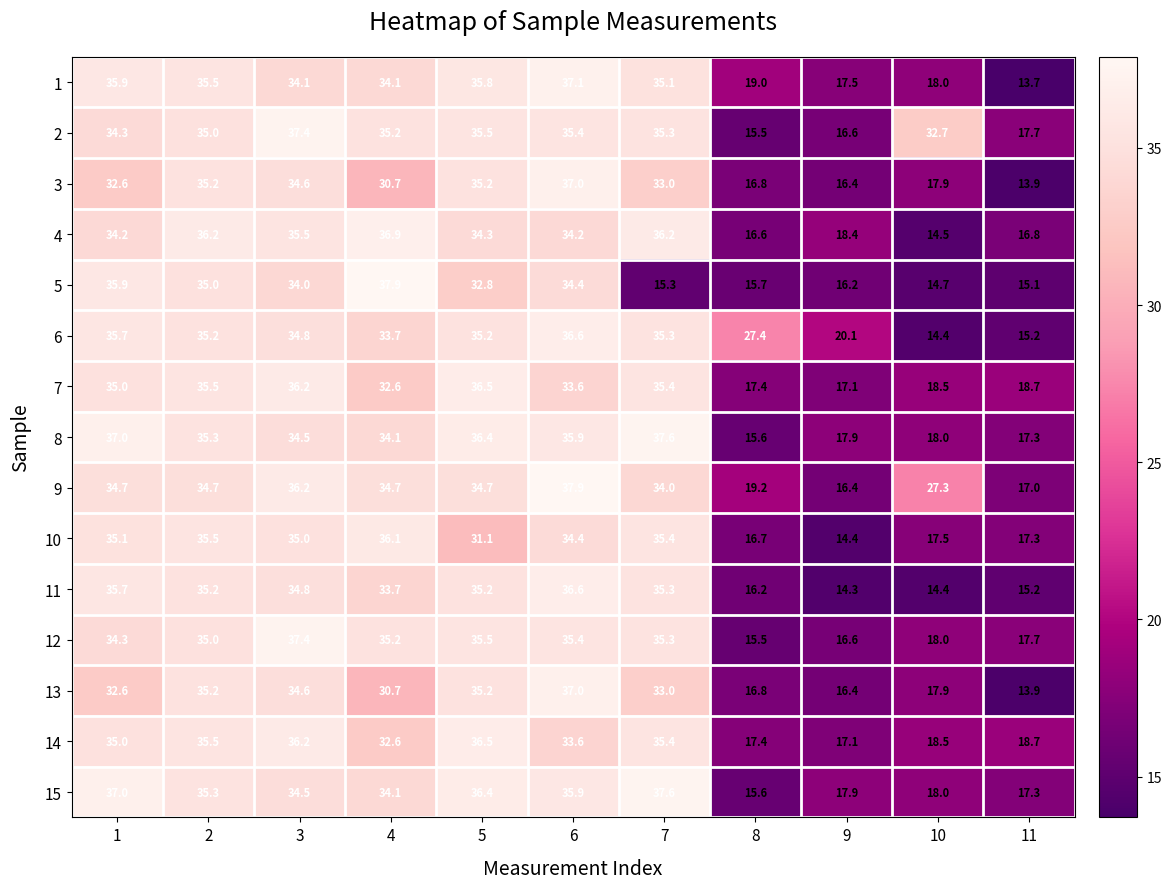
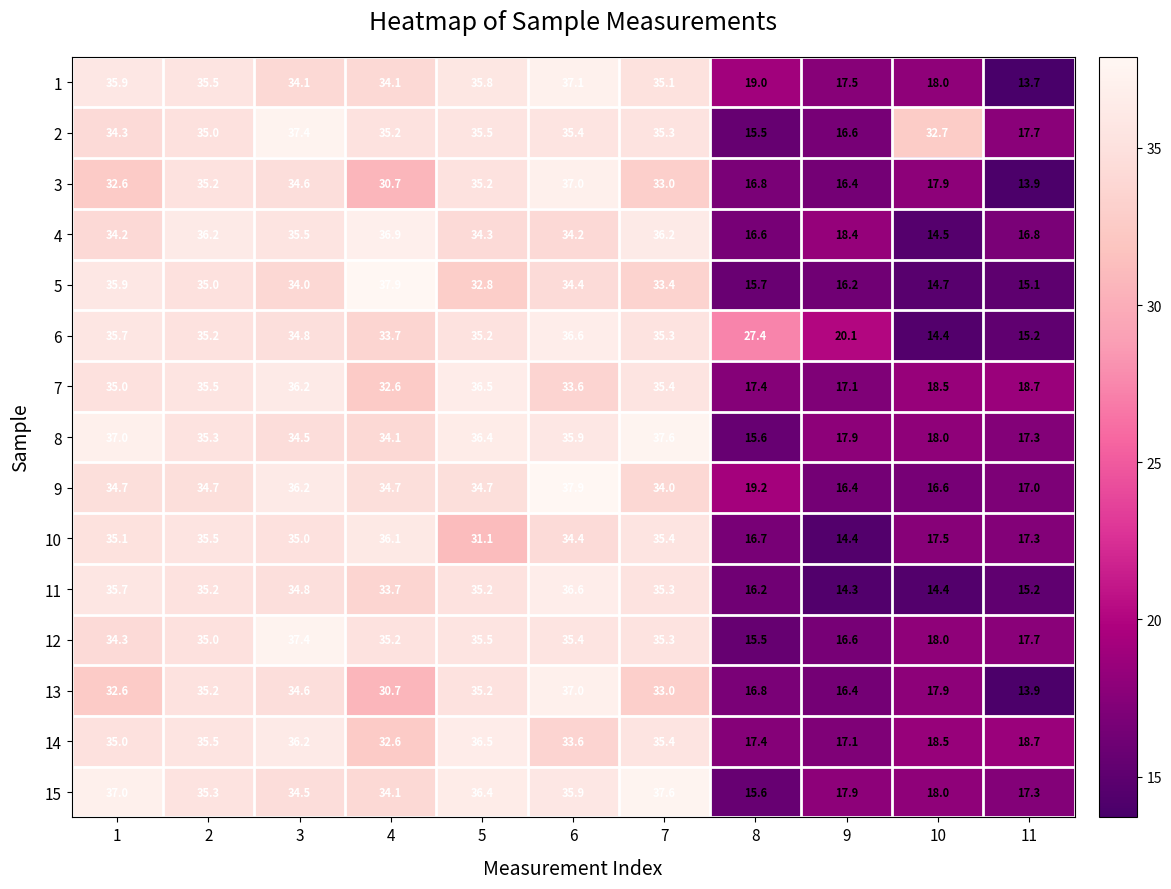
  {
    "1": {
      "8": 19.0,
      "9": 17.5,
      "10": 18.0,
      "11": 13.7
    },
    "2": {
      "8": 15.5,
      "9": 16.6,
      "10": 32.7,
      "11": 17.7
    },
    "3": {
      "1": 32.6,
      "4": 30.7,
      "7": 33.0,
      "8": 16.8,
      "9": 16.4,
      "10": 17.9,
      "11": 13.9
    },
    "4": {
      "8": 16.6,
      "9": 18.4,
      "10": 14.5,
      "11": 16.8
    },
    "5": {
      "5": 32.8,
-     "7": 15.3,
+     "7": 33.4,
      "8": 15.7,
      "9": 16.2,
      "10": 14.7,
      "11": 15.1
    },
    "6": {
      "8": 27.4,
      "9": 20.1,
      "10": 14.4,
      "11": 15.2
    },
    "7": {
      "4": 32.6,
      "8": 17.4,
      "9": 17.1,
      "10": 18.5,
      "11": 18.7
    },
    "8": {
      "8": 15.6,
      "9": 17.9,
      "10": 18.0,
      "11": 17.3
    },
    "9": {
      "8": 19.2,
      "9": 16.4,
-     "10": 27.3,
+     "10": 16.6,
      "11": 17.0
    },
    "10": {
      "5": 31.1,
      "8": 16.7,
      "9": 14.4,
      "10": 17.5,
      "11": 17.3
    },
    "11": {
      "8": 16.2,
      "9": 14.3,
      "10": 14.4,
      "11": 15.2
    },
    "12": {
      "8": 15.5,
      "9": 16.6,
      "10": 18.0,
      "11": 17.7
    },
    "13": {
      "1": 32.6,
      "4": 30.7,
      "7": 33.0,
      "8": 16.8,
      "9": 16.4,
      "10": 17.9,
      "11": 13.9
    },
    "14": {
      "4": 32.6,
      "8": 17.4,
      "9": 17.1,
      "10": 18.5,
      "11": 18.7
    },
    "15": {
      "8": 15.6,
      "9": 17.9,
      "10": 18.0,
      "11": 17.3
    }
  }
